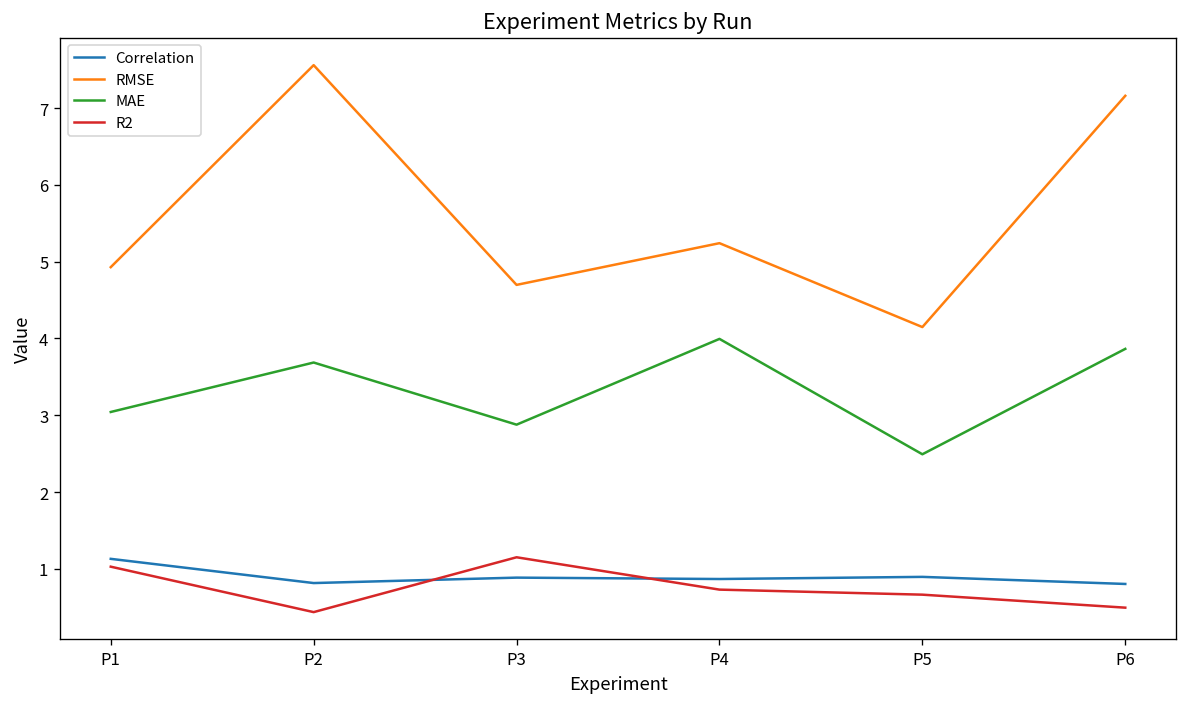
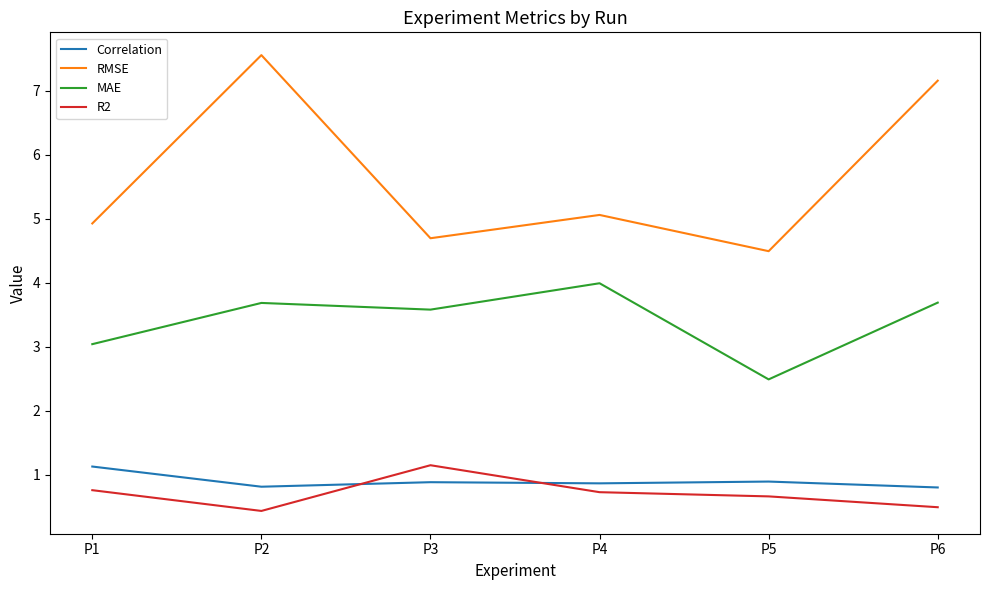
  {
    "Correlation": {
      "P1": 1.1,
      "P2": 0.8,
      "P3": 0.9,
      "P4": 0.9,
      "P5": 0.9,
      "P6": 0.8
    },
    "RMSE": {
      "P1": 4.9,
      "P2": 7.6,
      "P3": 4.7,
-     "P4": 5.2,
-     "P5": 4.1,
+     "P4": 5.1,
+     "P5": 4.5,
      "P6": 7.2
    },
    "MAE": {
      "P1": 3.0,
      "P2": 3.7,
-     "P3": 2.9,
+     "P3": 3.6,
      "P4": 4.0,
      "P5": 2.5,
-     "P6": 3.9
+     "P6": 3.7
    },
    "R2": {
-     "P1": 1.0,
+     "P1": 0.8,
      "P2": 0.4,
      "P3": 1.2,
      "P4": 0.7,
      "P5": 0.7,
      "P6": 0.5
    }
  }
